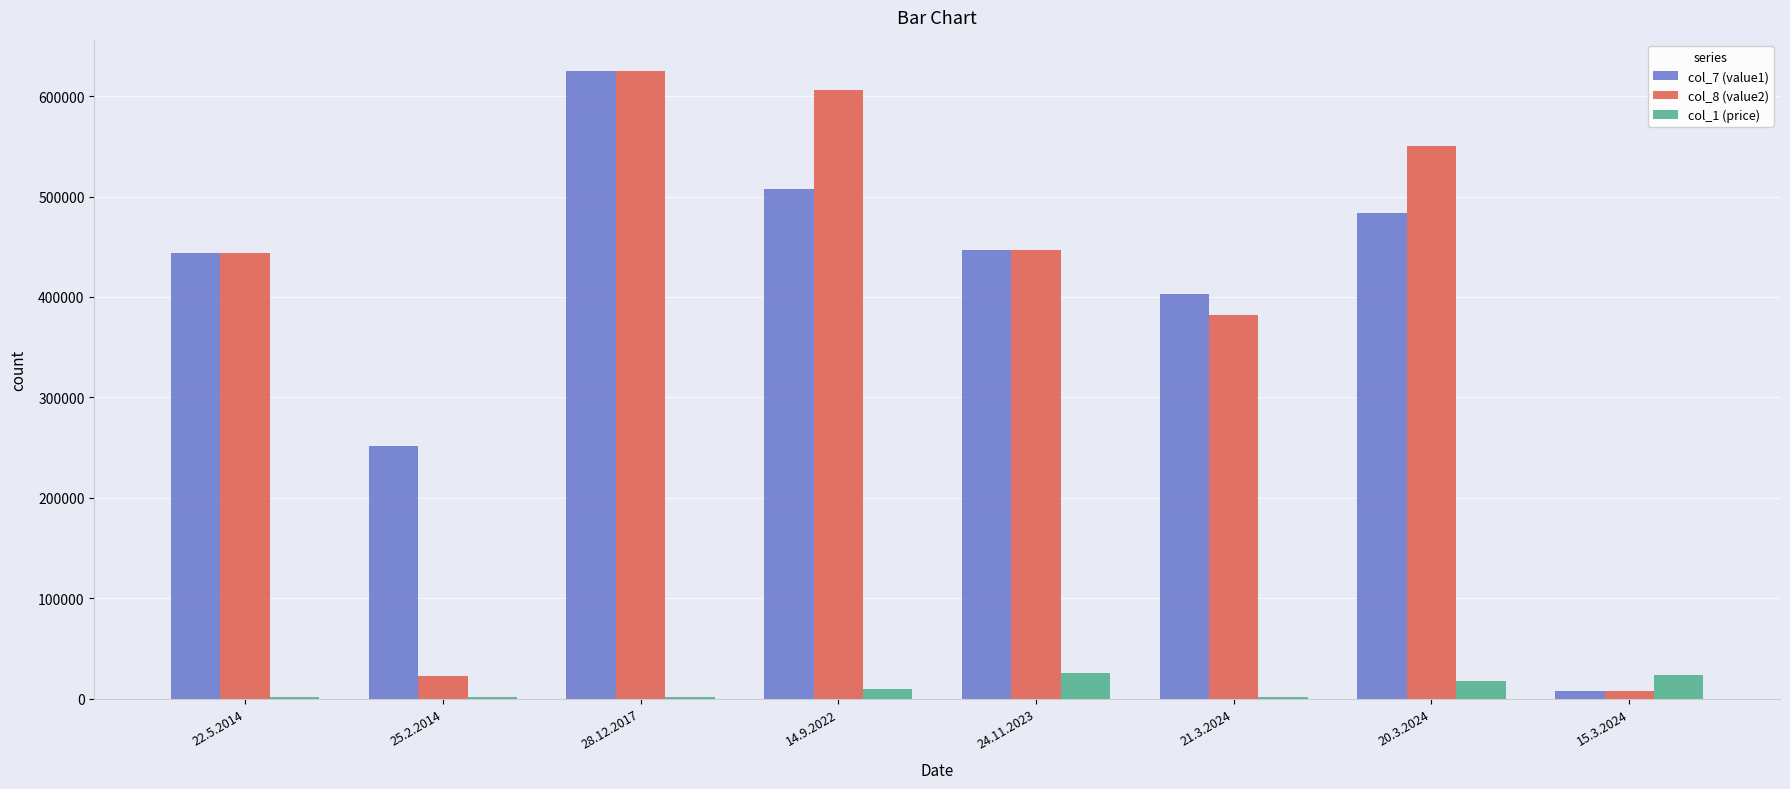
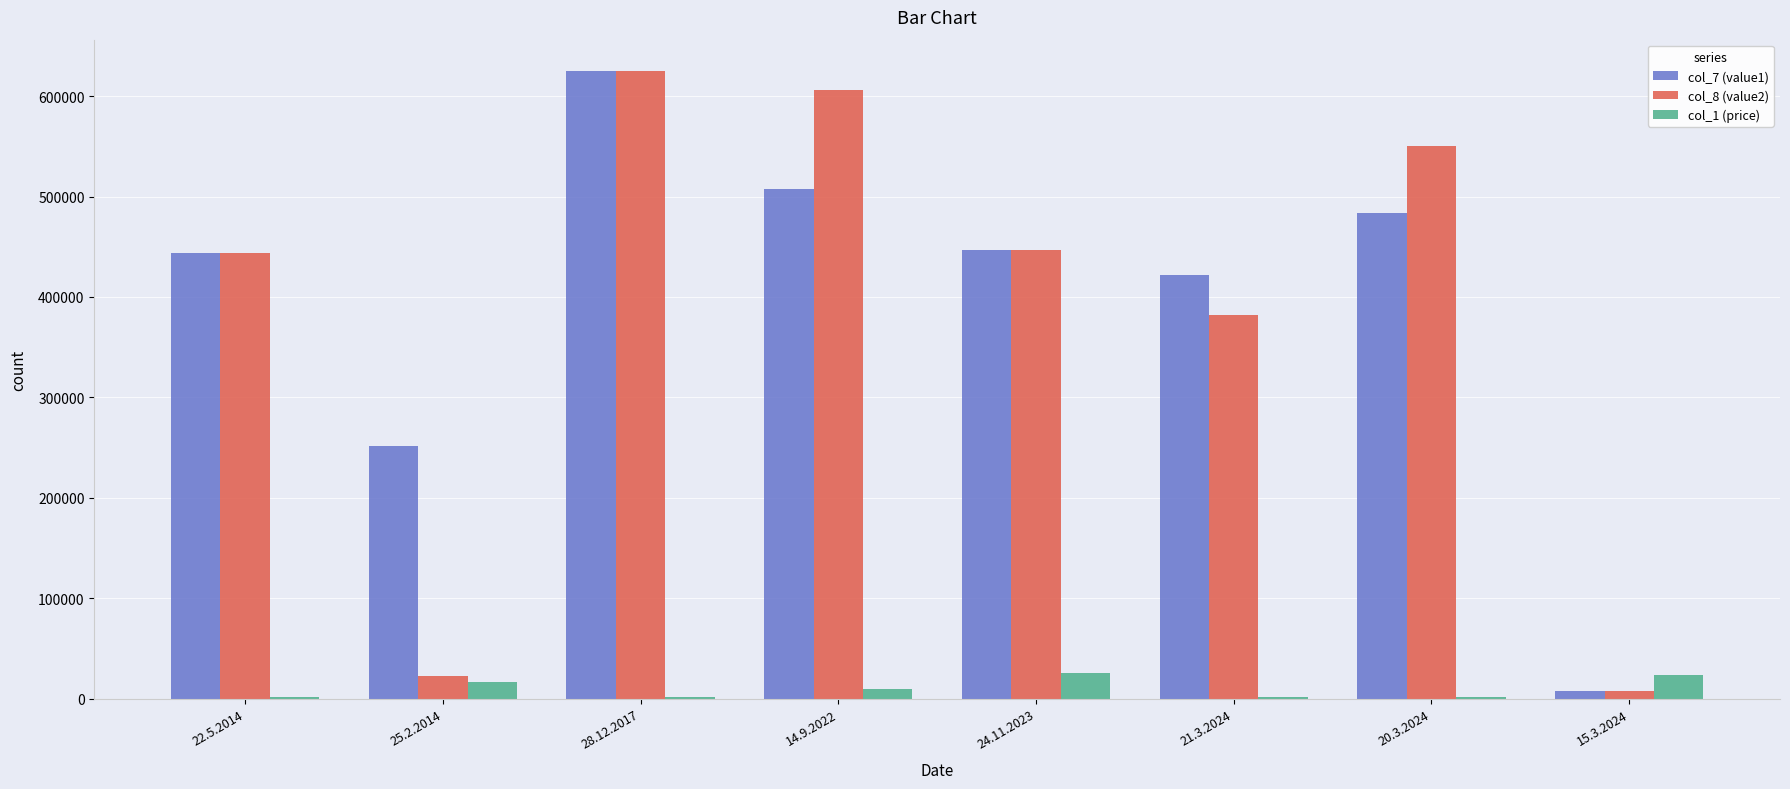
  {
    "col_7 (value1)": {
      "22.5.2014": 444000,
      "25.2.2014": 251000,
      "28.12.2017": 625000,
      "14.9.2022": 508000,
      "24.11.2023": 446000,
-     "21.3.2024": 403000,
+     "21.3.2024": 422000,
      "20.3.2024": 484000,
      "15.3.2024": 7000
    },
    "col_8 (value2)": {
      "22.5.2014": 444000,
      "25.2.2014": 23000,
      "28.12.2017": 625000,
      "14.9.2022": 607000,
      "24.11.2023": 446000,
      "21.3.2024": 382000,
      "20.3.2024": 550000,
      "15.3.2024": 7000
    },
    "col_1 (price)": {
-     "25.2.2014": 1000,
+     "25.2.2014": 16000,
      "14.9.2022": 10000,
      "24.11.2023": 26000,
-     "20.3.2024": 18000,
+     "20.3.2024": 1000,
      "15.3.2024": 24000
    }
  }
